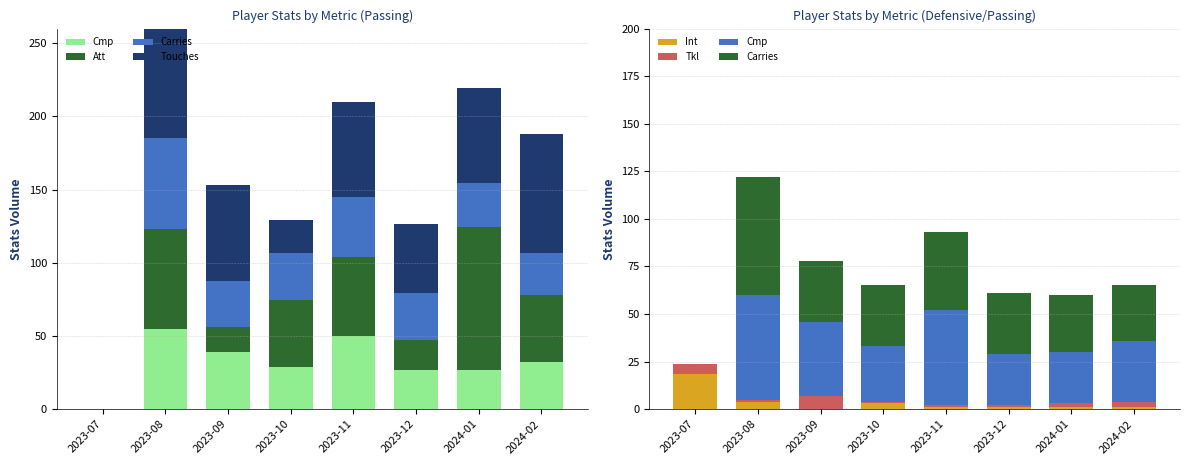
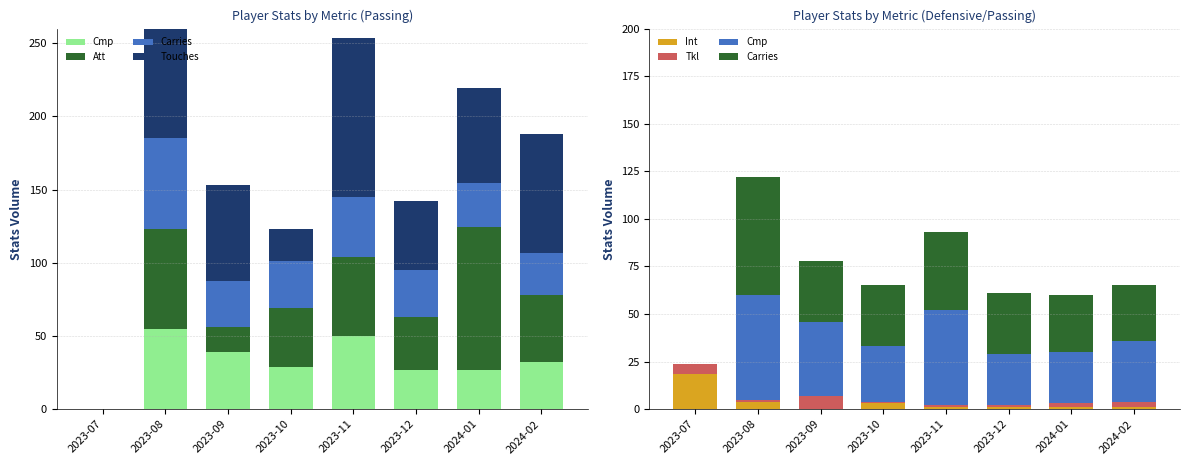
  {
    "Player Stats by Metric (Passing)": {
      "Att": {
        "2023-07": 0,
        "2023-08": 68,
        "2023-09": 17,
-       "2023-10": 46,
+       "2023-10": 40,
        "2023-11": 54,
-       "2023-12": 20,
+       "2023-12": 36,
        "2024-01": 98,
        "2024-02": 46
      },
      "Touches": {
        "2023-07": 0,
        "2023-09": 65,
        "2023-10": 22,
-       "2023-11": 65,
+       "2023-11": 108,
        "2023-12": 47,
        "2024-01": 65,
        "2024-02": 81
      }
    },
    "Player Stats by Metric (Defensive/Passing)": {
      "Int": {
        "2023-07": 19,
        "2023-08": 4,
        "2023-09": 0,
        "2023-10": 3
      },
      "Tkl": {
        "2023-07": 5,
        "2023-09": 7,
        "2024-01": 2,
        "2024-02": 3
      },
      "Cmp": {
        "2023-07": 0,
        "2023-08": 55,
        "2023-09": 39,
        "2023-10": 29,
        "2023-11": 50,
        "2023-12": 27,
        "2024-01": 27,
        "2024-02": 32
      },
      "Carries": {
        "2023-07": 0,
        "2023-08": 62,
        "2023-09": 32,
        "2023-10": 32,
        "2023-11": 41,
        "2023-12": 32,
        "2024-01": 30,
        "2024-02": 29
      }
    }
  }
